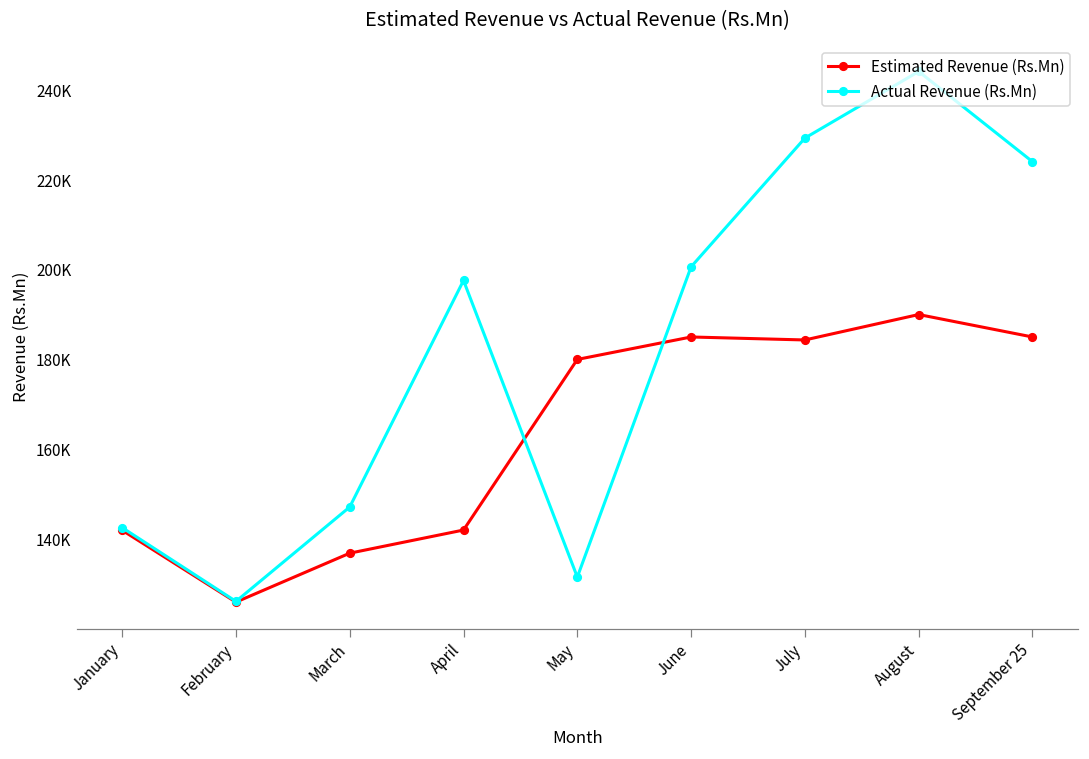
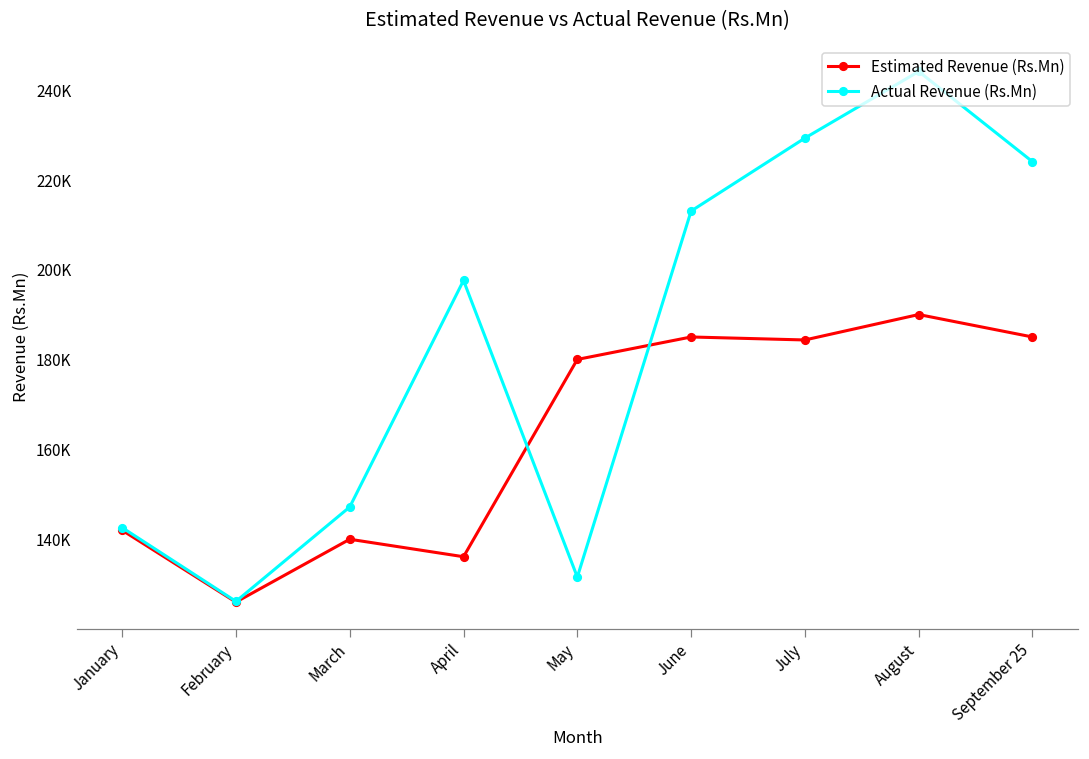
  {
    "Estimated Revenue (Rs.Mn)": {
-     "March": 137000,
-     "April": 142000,
+     "March": 140000,
+     "April": 136000,
      "May": 180000,
      "June": 185000,
      "July": 184000,
      "August": 190000,
      "September 25": 185000
    },
    "Actual Revenue (Rs.Mn)": {
      "March": 147000,
      "April": 198000,
      "May": 132000,
-     "June": 201000,
+     "June": 213000,
      "July": 229000,
      "September 25": 224000
    }
  }
